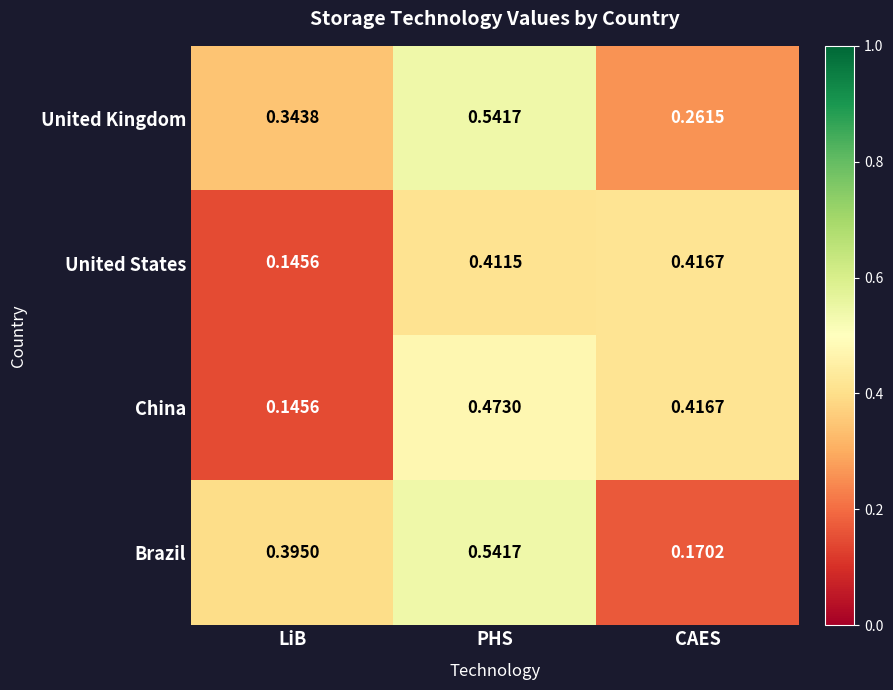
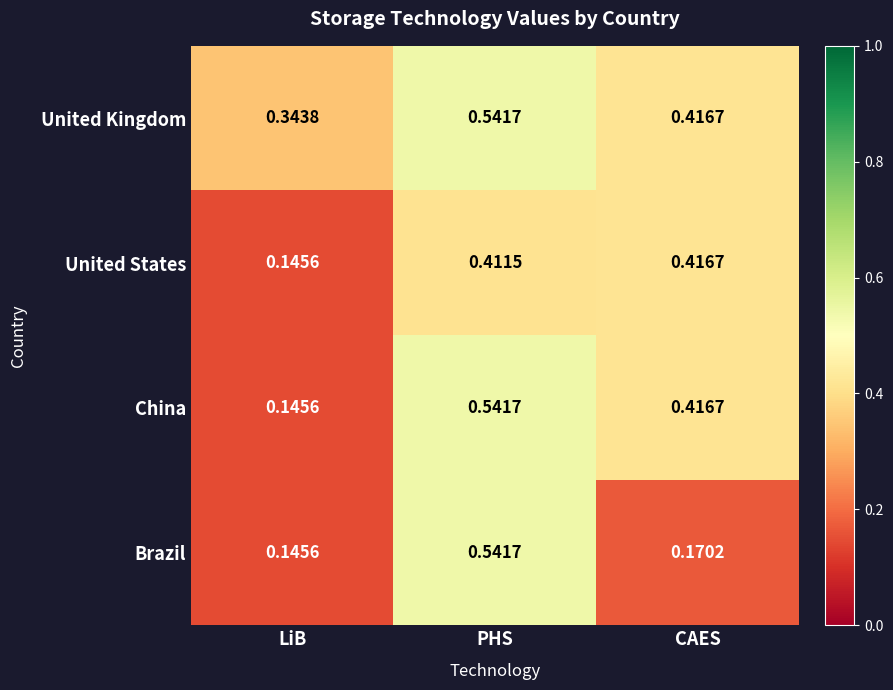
  {
    "United Kingdom": {
      "LiB": 0.3438,
      "PHS": 0.5417,
-     "CAES": 0.2615
+     "CAES": 0.4167
    },
    "United States": {
      "LiB": 0.1456,
      "PHS": 0.4115,
      "CAES": 0.4167
    },
    "China": {
      "LiB": 0.1456,
-     "PHS": 0.4730,
+     "PHS": 0.5417,
      "CAES": 0.4167
    },
    "Brazil": {
-     "LiB": 0.3950,
+     "LiB": 0.1456,
      "PHS": 0.5417,
      "CAES": 0.1702
    }
  }
